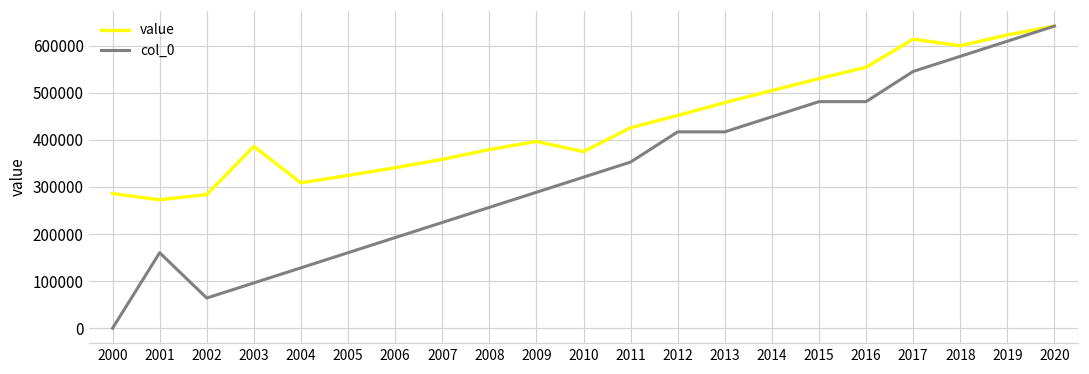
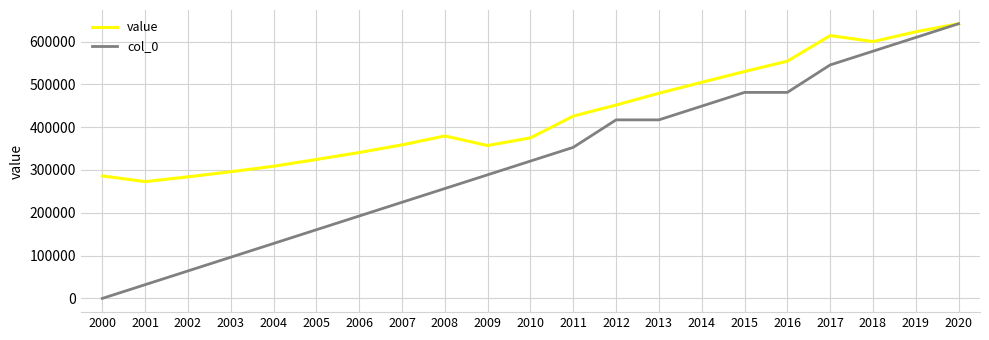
  {
    "value": {
      "2000": 290000,
      "2001": 270000,
      "2002": 280000,
-     "2003": 390000,
+     "2003": 300000,
      "2004": 310000,
      "2005": 320000,
      "2006": 340000,
      "2007": 360000,
      "2008": 380000,
-     "2009": 400000,
+     "2009": 360000,
      "2010": 380000,
      "2011": 430000,
      "2012": 450000,
      "2013": 480000,
      "2014": 500000,
      "2015": 530000,
      "2016": 550000,
      "2017": 610000,
      "2018": 600000,
      "2019": 620000
    },
    "col_0": {
      "2000": 0,
-     "2001": 160000,
+     "2001": 30000,
      "2002": 60000,
      "2003": 100000,
      "2004": 130000,
      "2005": 160000,
      "2006": 190000,
      "2007": 220000,
      "2008": 260000,
      "2009": 290000,
      "2010": 320000,
      "2011": 350000,
      "2012": 420000,
      "2013": 420000,
      "2014": 450000,
      "2015": 480000,
      "2016": 480000,
      "2017": 550000,
      "2018": 580000,
      "2019": 610000
    }
  }
